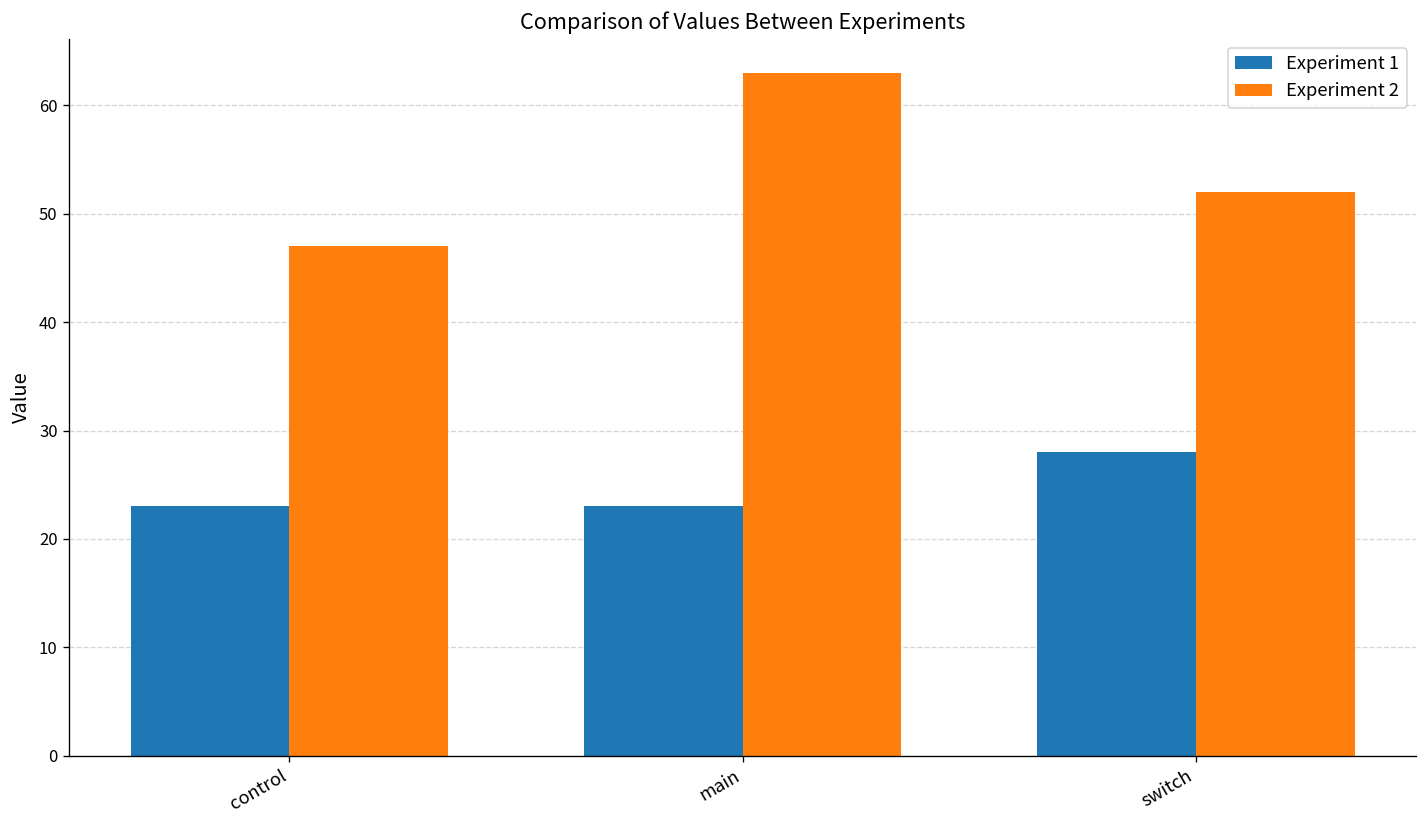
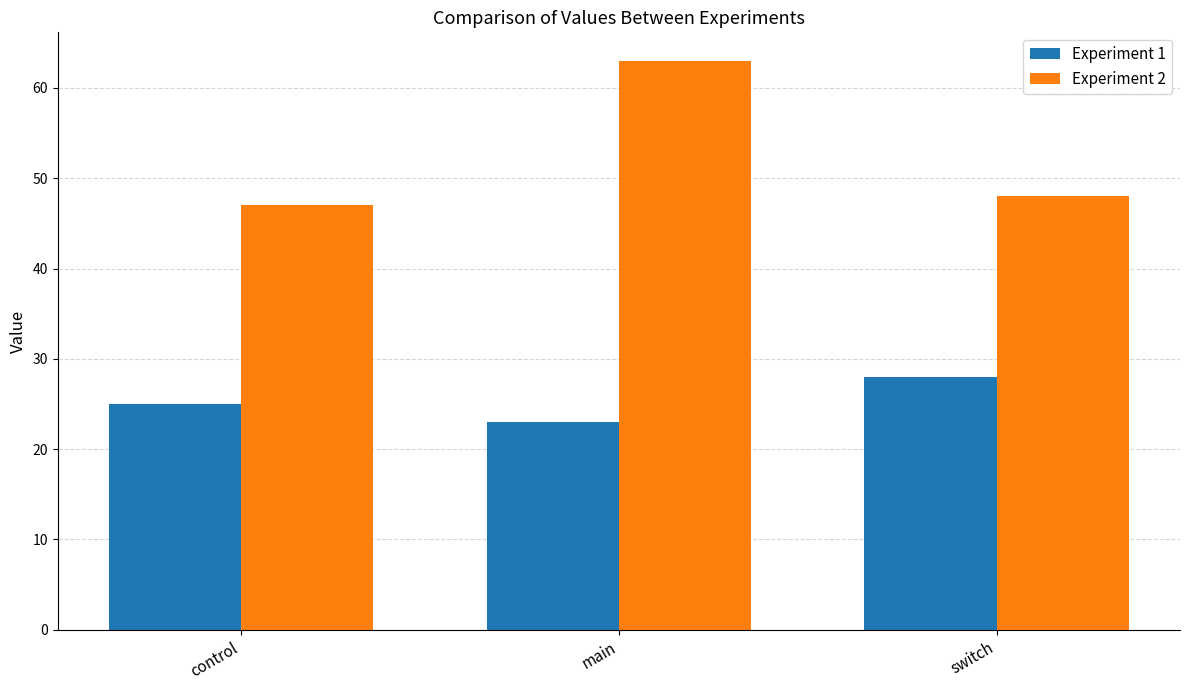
  {
    "Experiment 1": {
-     "control": 23,
+     "control": 25,
      "main": 23,
      "switch": 28
    },
    "Experiment 2": {
      "control": 47,
      "main": 63,
-     "switch": 52
+     "switch": 48
    }
  }
